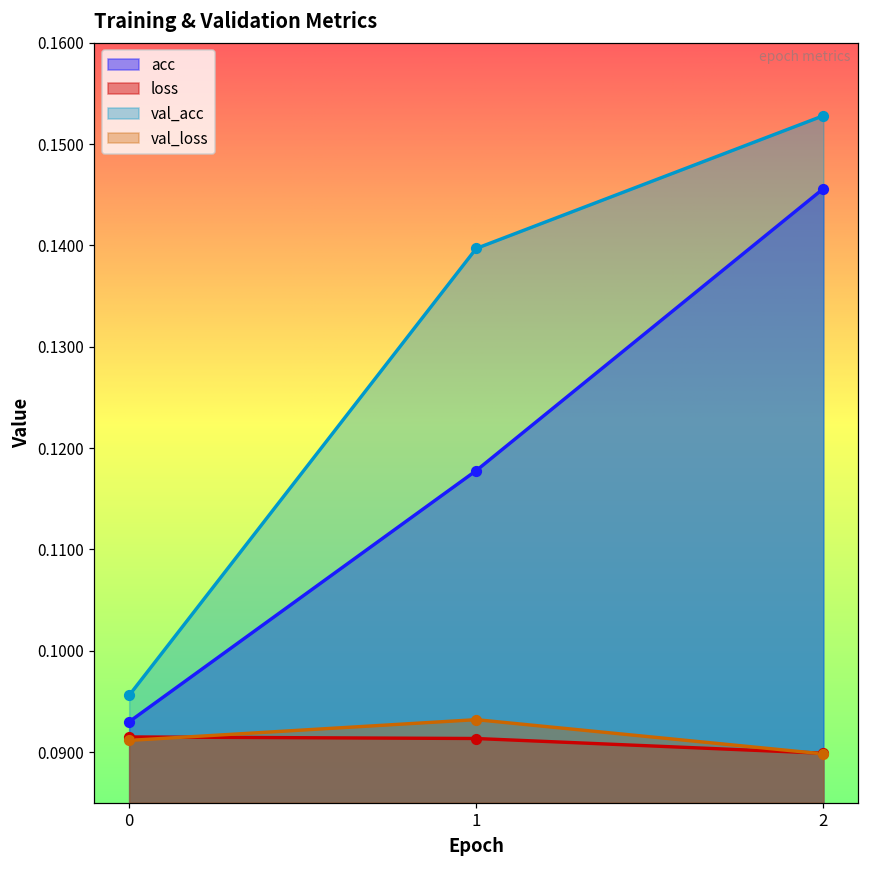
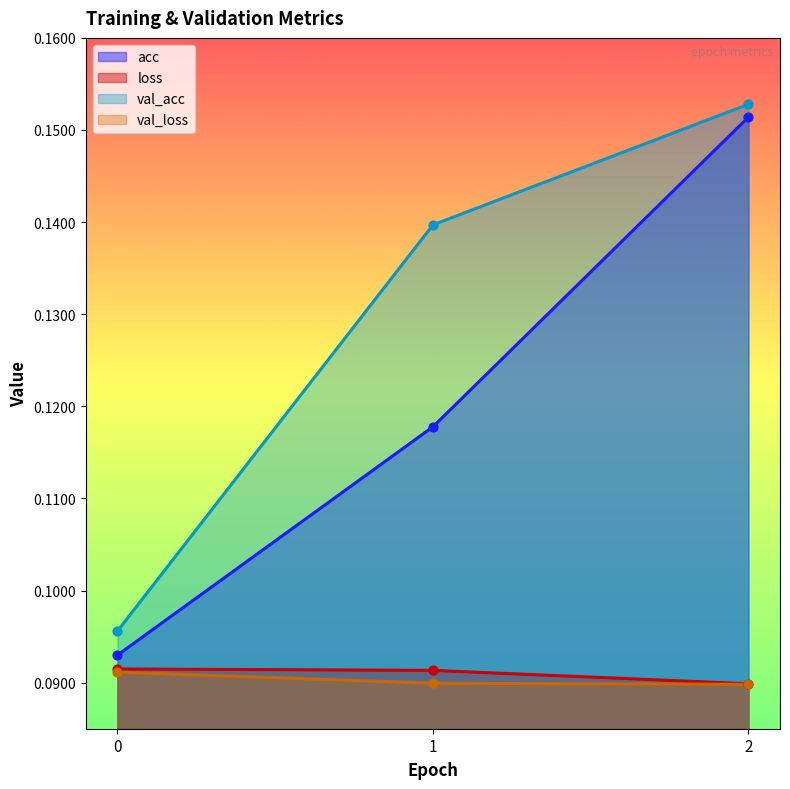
  {
    "acc": {
      "0": 0.093,
      "1": 0.118,
-     "2": 0.146
+     "2": 0.151
    },
    "loss": {
      "0": 0.091,
      "1": 0.091
    },
    "val_acc": {
      "0": 0.096,
      "1": 0.140,
      "2": 0.153
    },
    "val_loss": {
      "0": 0.091,
-     "1": 0.093
+     "1": 0.090
    }
  }
